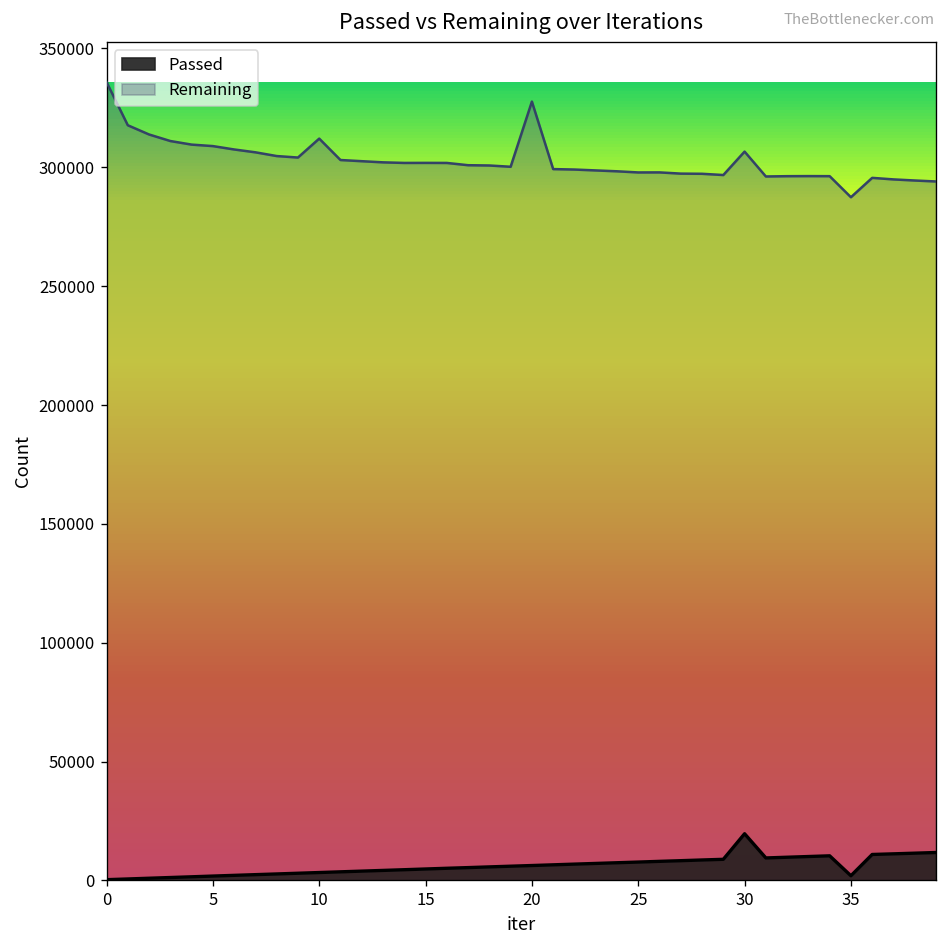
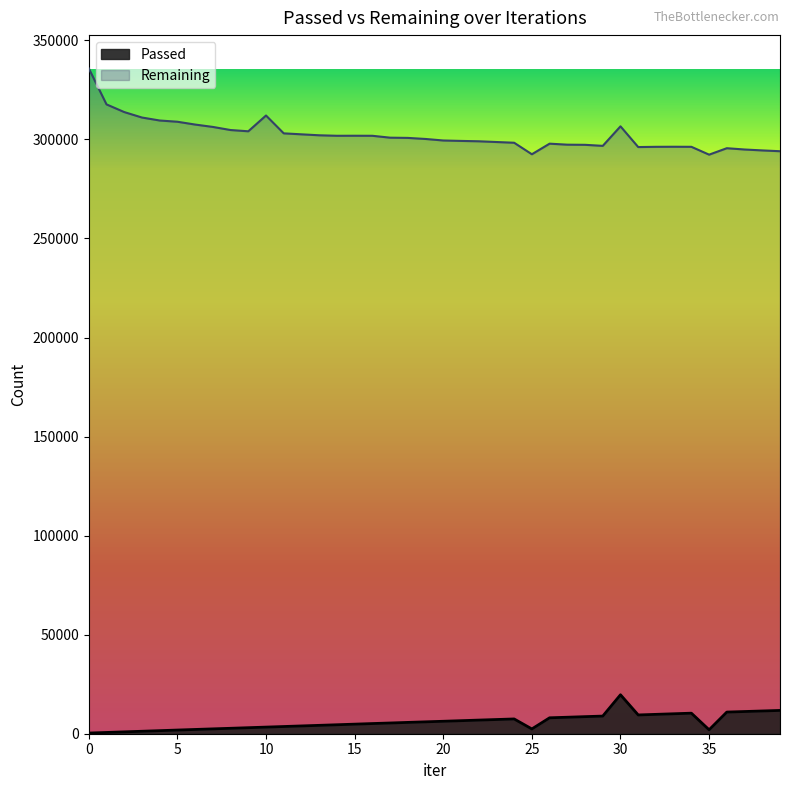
  {
    "Passed": {
      "0": 0,
      "5": 2000,
      "10": 3000,
      "15": 5000,
      "20": 6000,
-     "25": 8000,
+     "25": 2000,
      "30": 20000,
      "35": 2000
    },
    "Remaining": {
      "0": 336000,
      "5": 307000,
      "10": 309000,
      "15": 297000,
-     "20": 321000,
+     "20": 293000,
      "25": 290000,
      "30": 287000,
-     "35": 285000
+     "35": 290000
    }
  }
